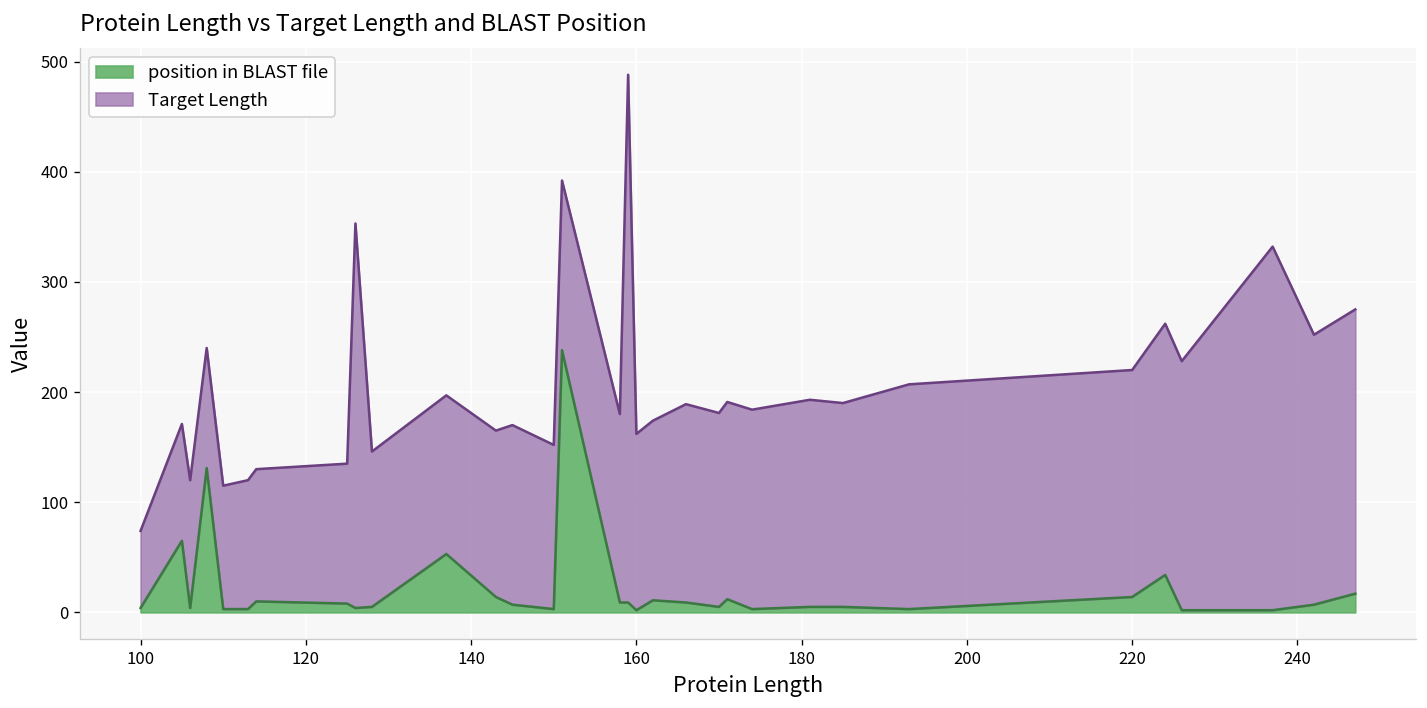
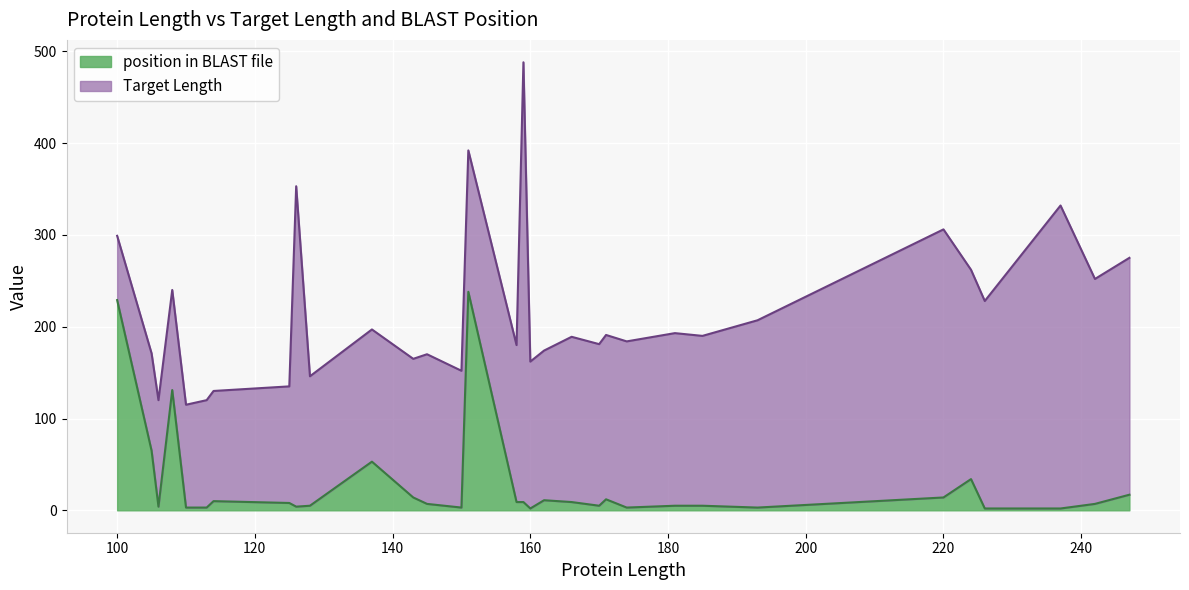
  {
    "position in BLAST file": {
-     "100": 0,
+     "100": 230,
      "160": 0,
      "220": 10
    },
    "Target Length": {
      "100": 70,
      "160": 160,
-     "220": 210
+     "220": 290
    }
  }
